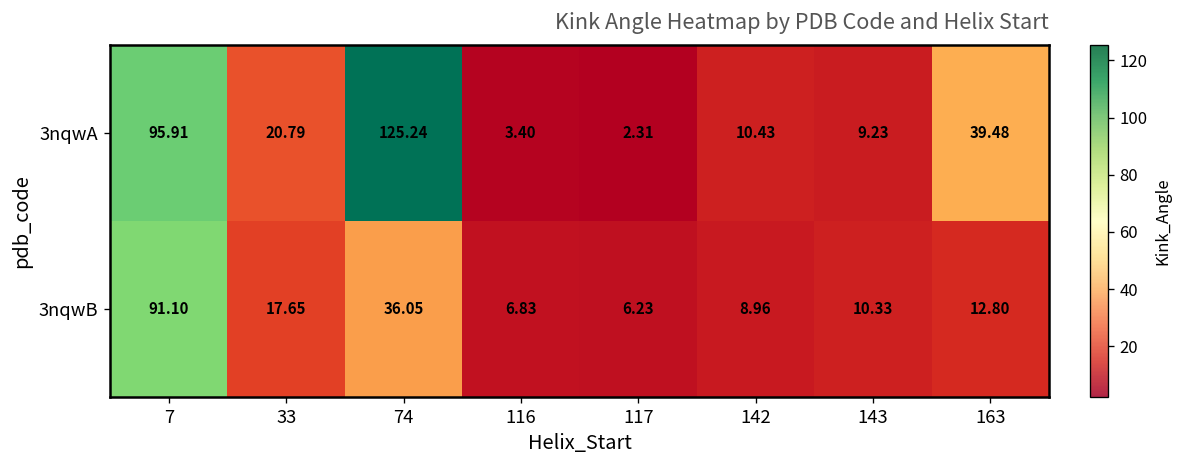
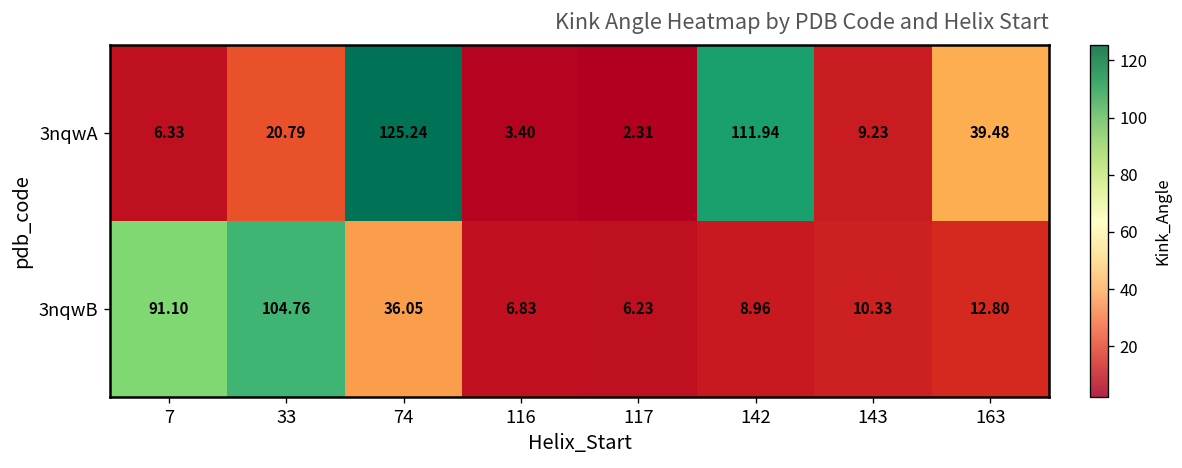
  {
    "3nqwA": {
-     "7": 95.91,
+     "7": 6.33,
      "33": 20.79,
      "74": 125.24,
      "116": 3.40,
      "117": 2.31,
-     "142": 10.43,
+     "142": 111.94,
      "143": 9.23,
      "163": 39.48
    },
    "3nqwB": {
      "7": 91.10,
-     "33": 17.65,
+     "33": 104.76,
      "74": 36.05,
      "116": 6.83,
      "117": 6.23,
      "142": 8.96,
      "143": 10.33,
      "163": 12.80
    }
  }
